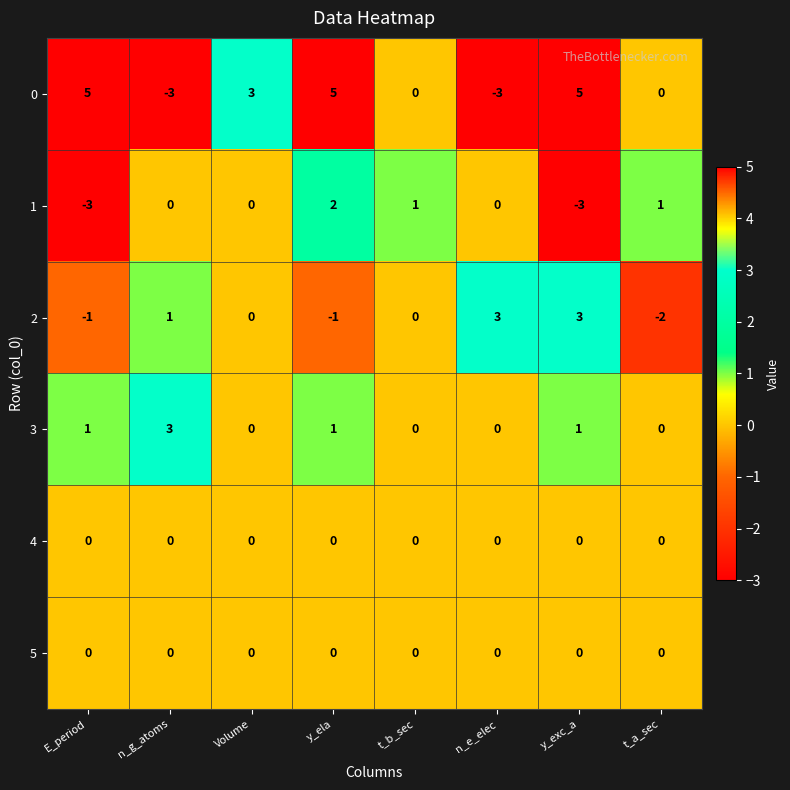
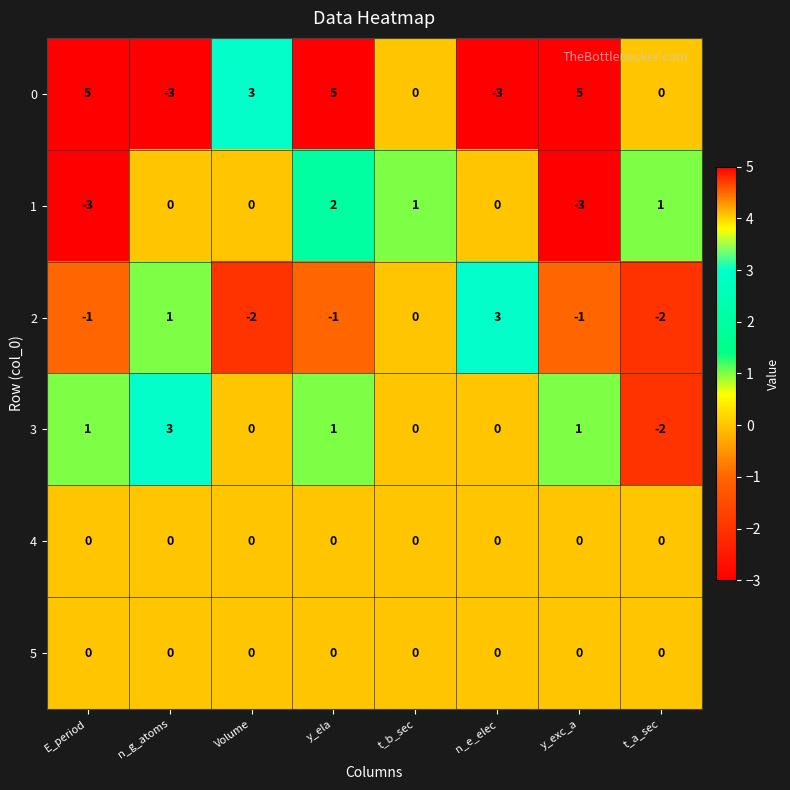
  {
    "0": {
      "E_period": 5,
      "n_g_atoms": -3,
      "Volume": 3,
      "y_ela": 5,
      "t_b_sec": 0,
      "n_e_elec": -3,
      "y_exc_a": 5
    },
    "1": {
      "E_period": -3,
      "n_g_atoms": 0,
      "Volume": 0,
      "y_ela": 2,
      "t_b_sec": 1,
      "n_e_elec": 0,
      "y_exc_a": -3,
      "t_a_sec": 1
    },
    "2": {
      "E_period": -1,
      "n_g_atoms": 1,
-     "Volume": 0,
+     "Volume": -2,
      "y_ela": -1,
      "t_b_sec": 0,
      "n_e_elec": 3,
-     "y_exc_a": 3,
+     "y_exc_a": -1,
      "t_a_sec": -2
    },
    "3": {
      "E_period": 1,
      "n_g_atoms": 3,
      "Volume": 0,
      "y_ela": 1,
      "t_b_sec": 0,
      "n_e_elec": 0,
      "y_exc_a": 1,
-     "t_a_sec": 0
+     "t_a_sec": -2
    },
    "4": {
      "E_period": 0,
      "n_g_atoms": 0,
      "Volume": 0,
      "y_ela": 0,
      "t_b_sec": 0,
      "n_e_elec": 0,
      "y_exc_a": 0,
      "t_a_sec": 0
    },
    "5": {
      "E_period": 0,
      "n_g_atoms": 0,
      "Volume": 0,
      "y_ela": 0,
      "t_b_sec": 0,
      "n_e_elec": 0,
      "y_exc_a": 0,
      "t_a_sec": 0
    }
  }
